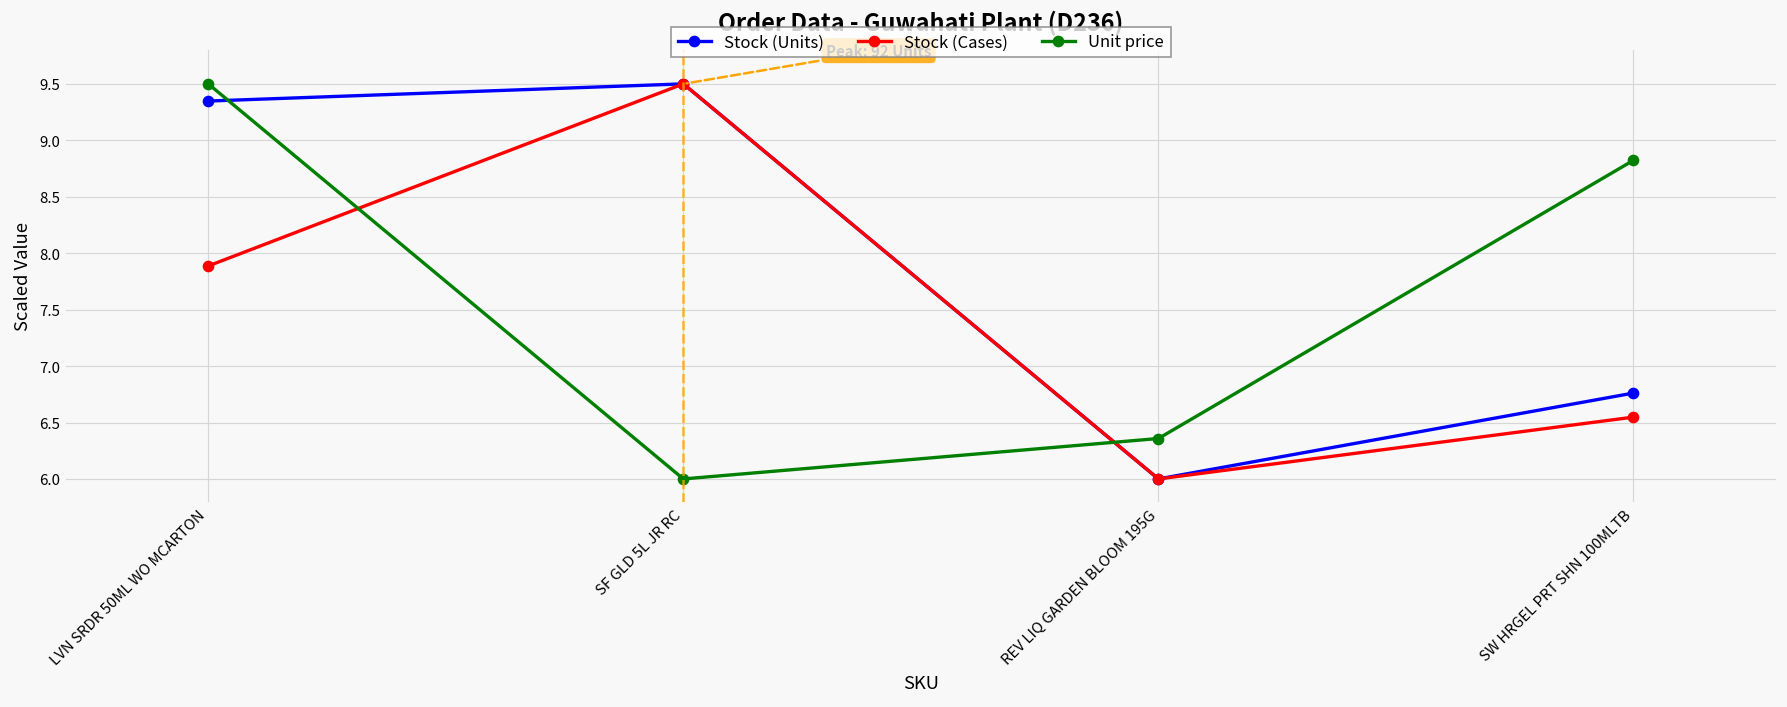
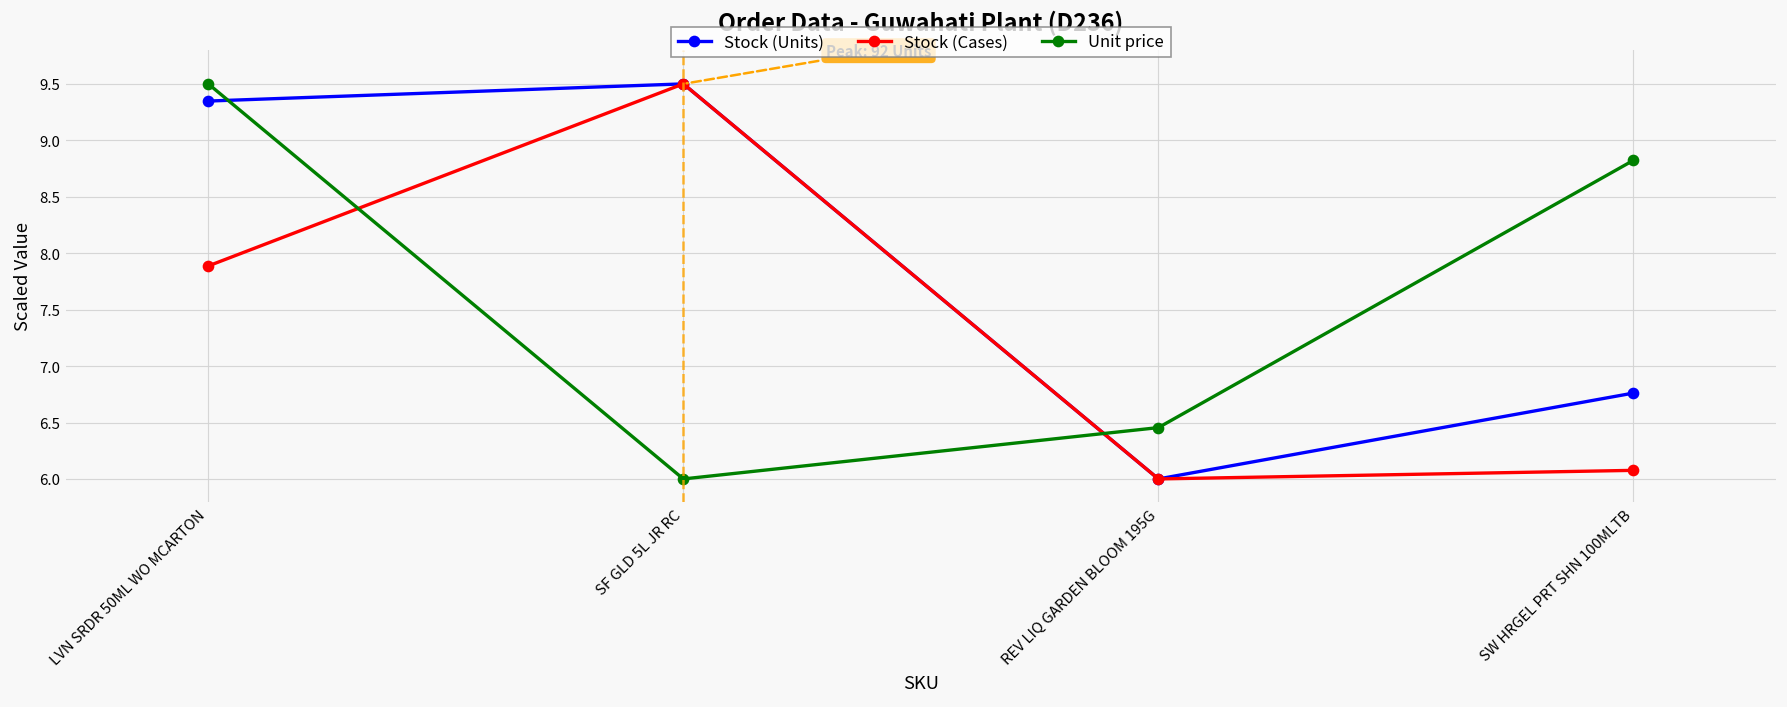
  {
    "Stock (Units)": {
      "LVN SRDR 50ML WO MCARTON": 9.3,
      "SW HRGEL PRT SHN 100MLTB": 6.8
    },
    "Stock (Cases)": {
      "LVN SRDR 50ML WO MCARTON": 7.9,
-     "SW HRGEL PRT SHN 100MLTB": 6.5
+     "SW HRGEL PRT SHN 100MLTB": 6.1
    },
    "Unit price": {
      "LVN SRDR 50ML WO MCARTON": 9.5,
      "SF GLD 5L JR RC": 6.0,
-     "REV LIQ GARDEN BLOOM 195G": 6.4,
+     "REV LIQ GARDEN BLOOM 195G": 6.5,
      "SW HRGEL PRT SHN 100MLTB": 8.8
    }
  }
